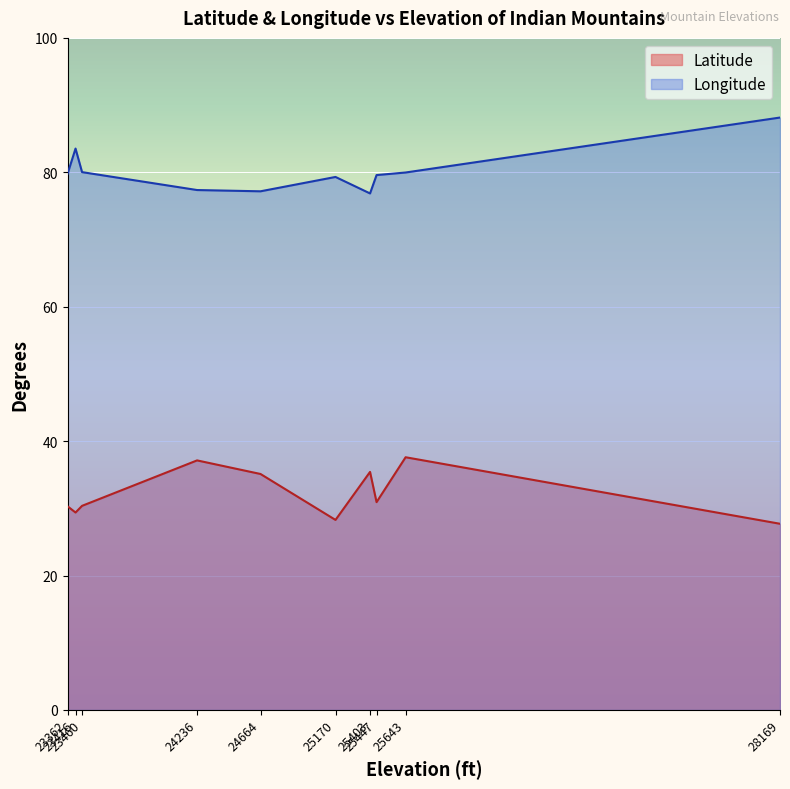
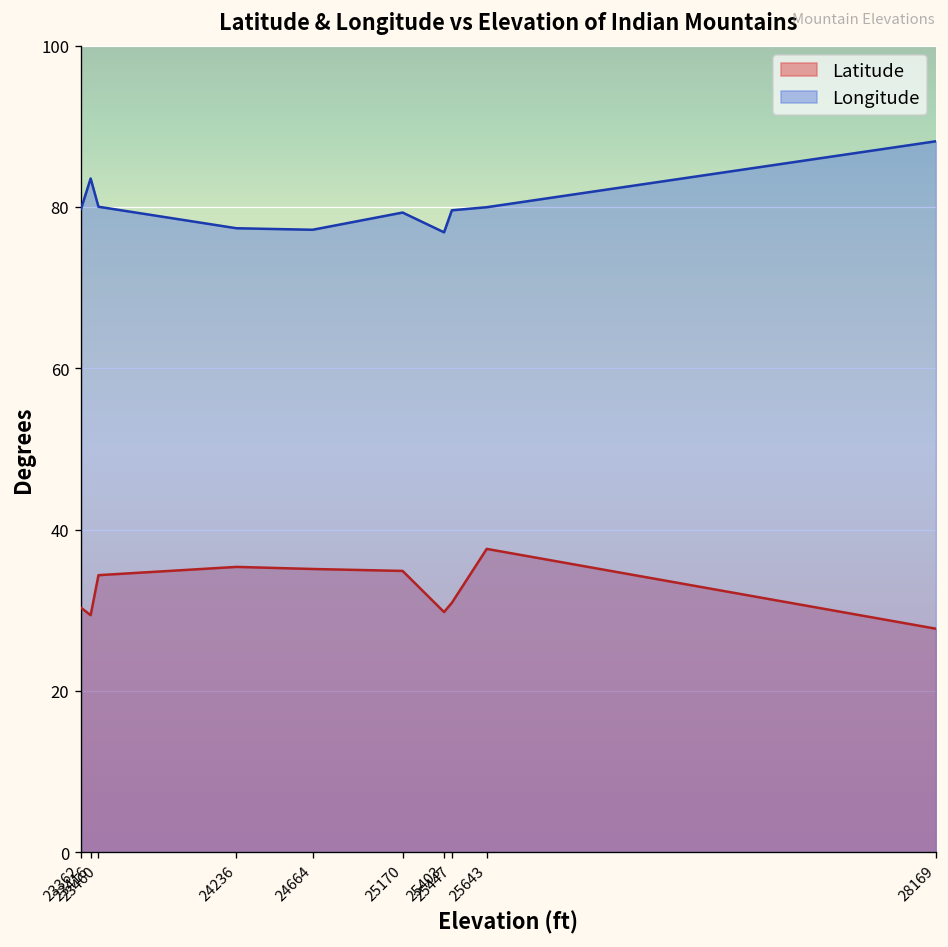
  {
    "Latitude": {
      "23362": 30,
      "23416": 29,
-     "23460": 30,
-     "24236": 37,
+     "23460": 34,
+     "24236": 35,
      "24664": 35,
-     "25170": 28,
-     "25403": 35,
+     "25170": 35,
+     "25403": 30,
      "25447": 31,
      "25643": 38,
      "28169": 28
    },
    "Longitude": {
      "23362": 80,
      "23416": 84,
      "23460": 80,
      "24236": 77,
      "24664": 77,
      "25170": 79,
      "25403": 77,
      "25447": 80,
      "25643": 80,
      "28169": 88
    }
  }
